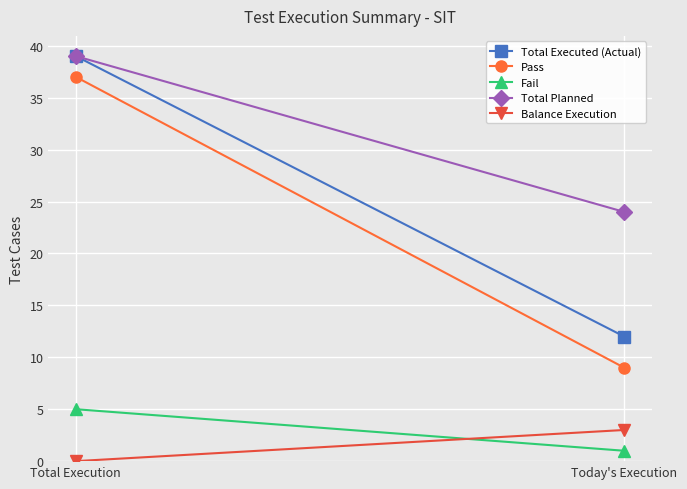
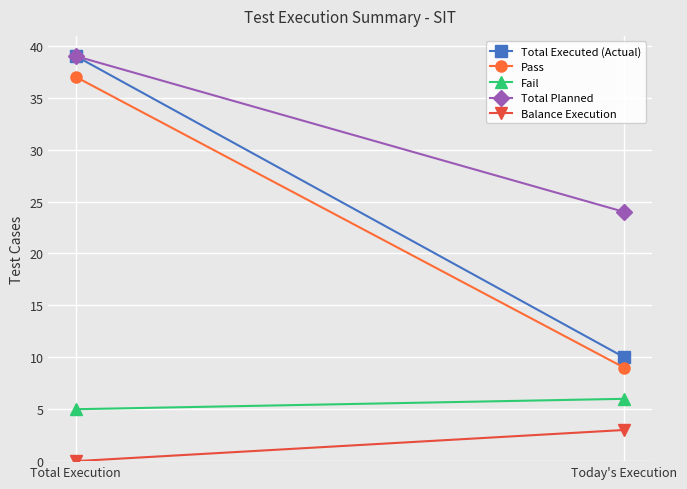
  {
    "Total Executed (Actual)": {
-     "Today's Execution": 12
+     "Today's Execution": 10
    },
    "Fail": {
      "Total Execution": 5,
-     "Today's Execution": 1
+     "Today's Execution": 6
    },
    "Total Planned": {
      "Today's Execution": 24
    }
  }
